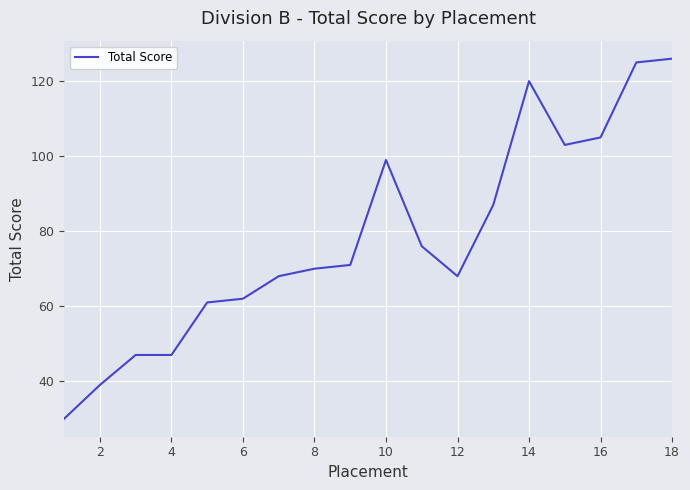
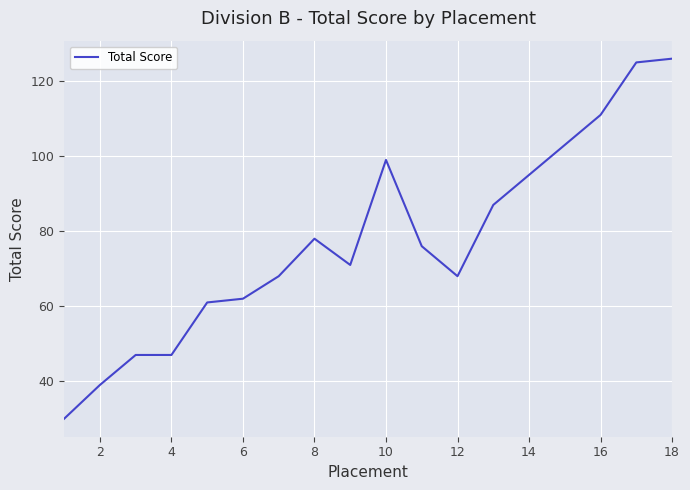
  {
    "2": 39,
    "4": 47,
    "6": 62,
-   "8": 70,
+   "8": 78,
    "10": 99,
    "12": 68,
-   "14": 120,
-   "16": 105,
+   "14": 95,
+   "16": 111,
    "18": 126
  }
